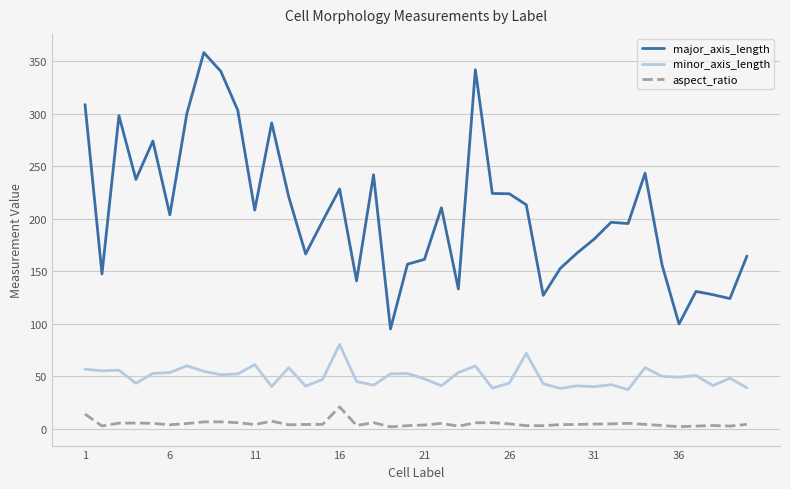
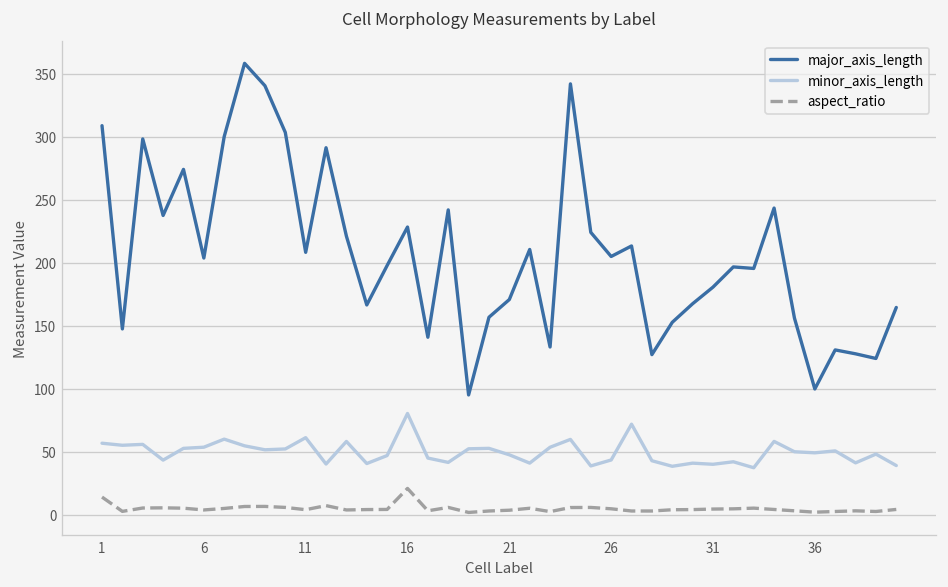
  {
    "major_axis_length": {
      "1": 309,
      "6": 204,
      "11": 208,
      "16": 228,
-     "21": 161,
-     "26": 224,
+     "21": 171,
+     "26": 205,
      "31": 181,
      "36": 100
    },
    "minor_axis_length": {
      "1": 57,
      "6": 54,
      "11": 61,
      "16": 80,
      "21": 48,
      "26": 43,
      "31": 40,
      "36": 49
    },
    "aspect_ratio": {
      "1": 14,
      "6": 4,
      "11": 4,
      "16": 21,
      "21": 4,
      "26": 5,
      "31": 5,
      "36": 2
    }
  }
